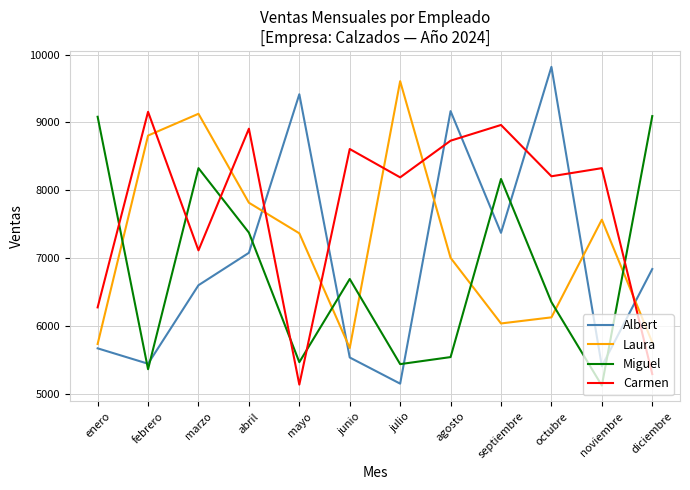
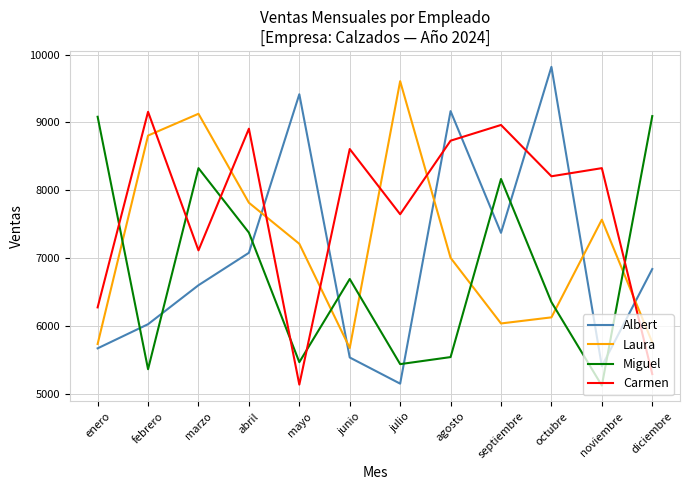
  {
    "Albert": {
      "enero": 5700,
-     "febrero": 5400,
+     "febrero": 6000,
      "marzo": 6600,
      "abril": 7100,
      "mayo": 9400,
      "junio": 5500,
      "julio": 5100,
      "agosto": 9200,
      "septiembre": 7400,
      "octubre": 9800,
      "diciembre": 6800
    },
    "Laura": {
      "enero": 5700,
      "febrero": 8800,
      "marzo": 9100,
      "abril": 7800,
-     "mayo": 7400,
+     "mayo": 7200,
      "junio": 5700,
      "julio": 9600,
      "agosto": 7000,
      "septiembre": 6000,
      "octubre": 6100,
      "noviembre": 7600
    },
    "Miguel": {
      "enero": 9100,
      "febrero": 5400,
      "marzo": 8300,
      "abril": 7400,
      "mayo": 5500,
      "junio": 6700,
      "julio": 5400,
      "agosto": 5500,
      "septiembre": 8200,
      "octubre": 6400,
      "diciembre": 9100
    },
    "Carmen": {
      "enero": 6300,
      "febrero": 9200,
      "marzo": 7100,
      "abril": 8900,
      "mayo": 5100,
      "junio": 8600,
-     "julio": 8200,
+     "julio": 7600,
      "agosto": 8700,
      "septiembre": 9000,
      "octubre": 8200,
      "noviembre": 8300
    }
  }
